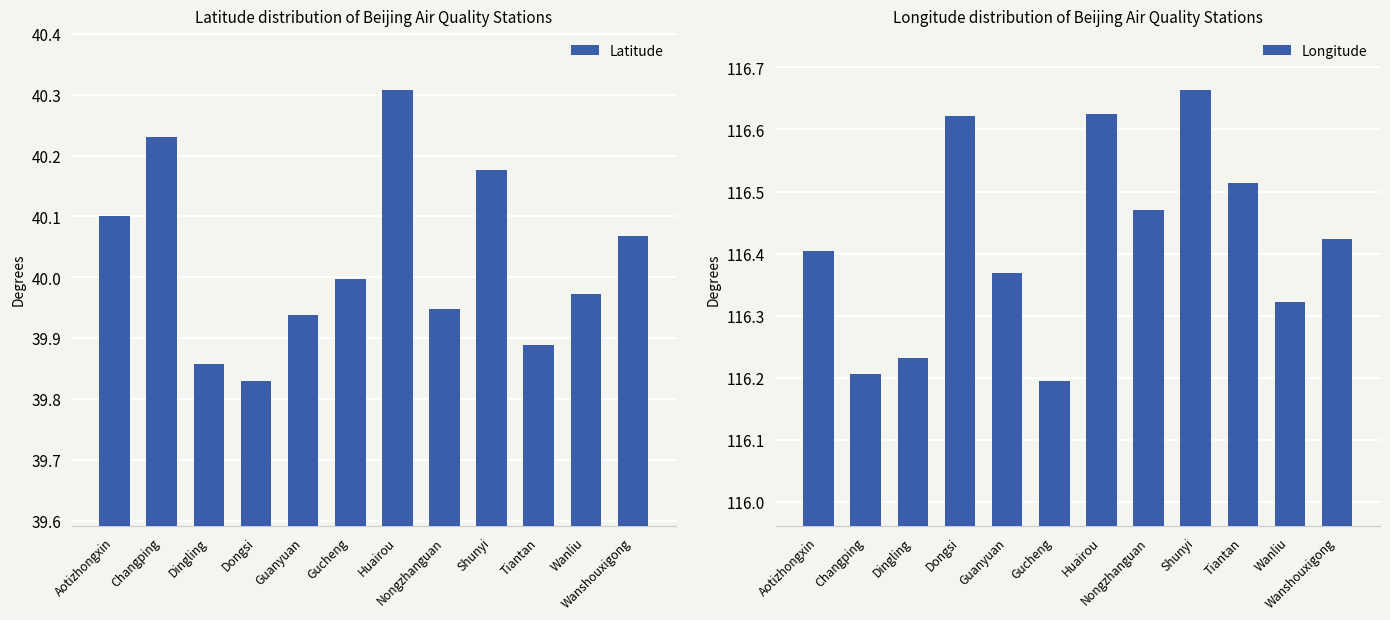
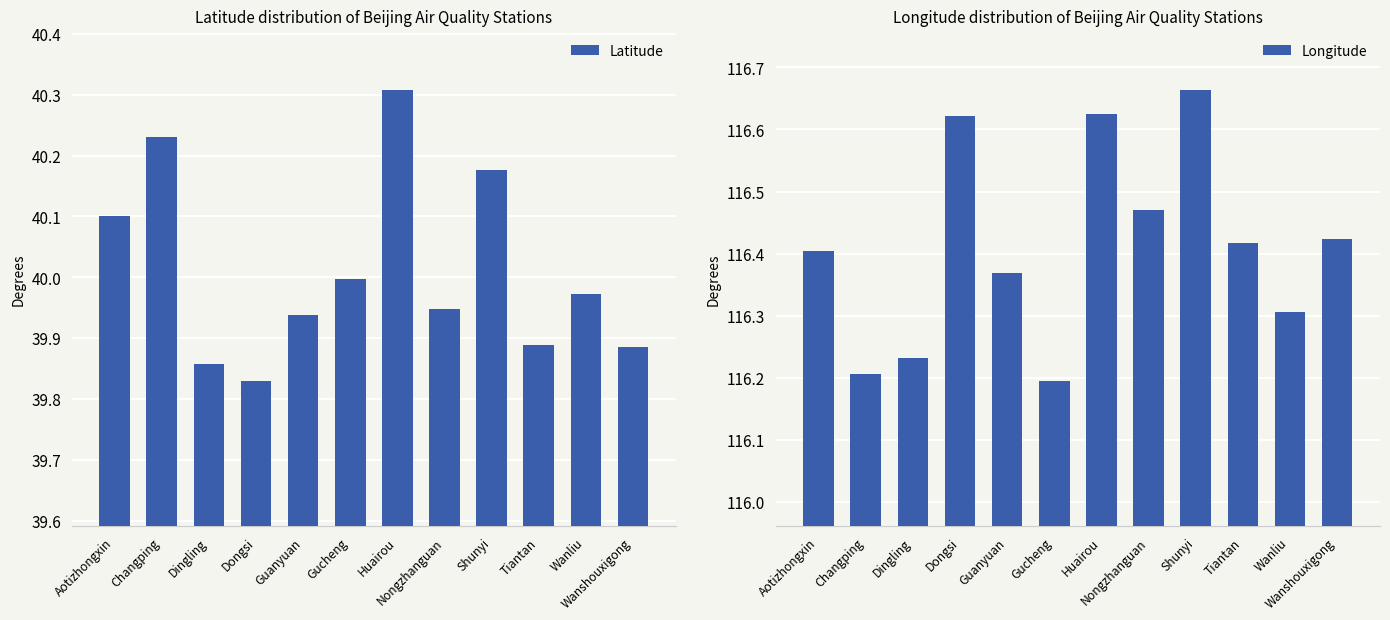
  {
    "Latitude distribution of Beijing Air Quality Stations": {
      "Aotizhongxin": 40.10,
      "Changping": 40.23,
      "Dingling": 39.86,
      "Dongsi": 39.83,
      "Guanyuan": 39.94,
      "Gucheng": 40.00,
      "Huairou": 40.31,
      "Nongzhanguan": 39.95,
      "Shunyi": 40.18,
      "Tiantan": 39.89,
      "Wanliu": 39.97,
-     "Wanshouxigong": 40.07
+     "Wanshouxigong": 39.89
    },
    "Longitude distribution of Beijing Air Quality Stations": {
      "Aotizhongxin": 116.40,
      "Changping": 116.21,
      "Dingling": 116.23,
      "Dongsi": 116.62,
      "Guanyuan": 116.37,
      "Gucheng": 116.20,
      "Huairou": 116.63,
      "Nongzhanguan": 116.47,
      "Shunyi": 116.66,
-     "Tiantan": 116.51,
-     "Wanliu": 116.32,
+     "Tiantan": 116.42,
+     "Wanliu": 116.31,
      "Wanshouxigong": 116.42
    }
  }
